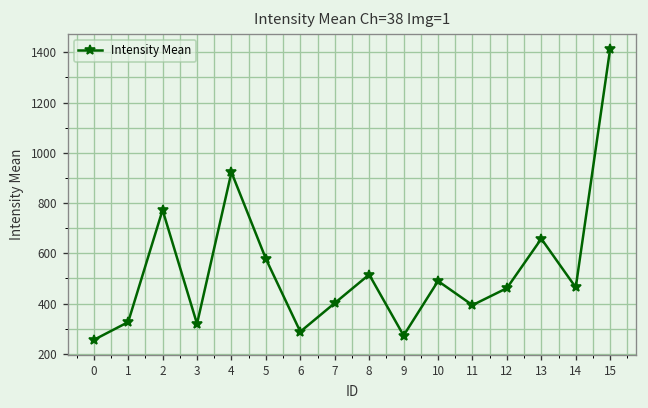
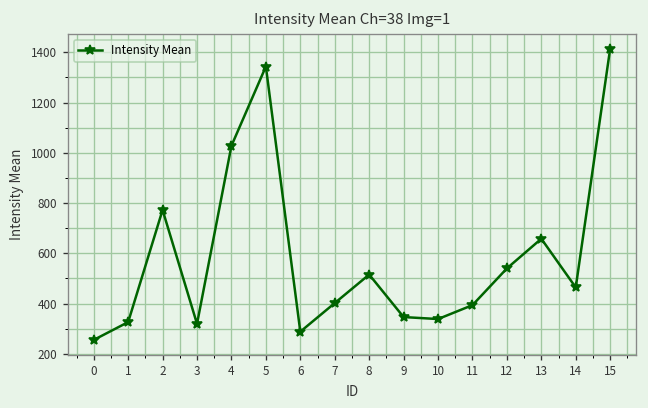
  {
    "0": 250,
    "1": 330,
    "2": 770,
    "3": 320,
-   "4": 920,
-   "5": 580,
+   "4": 1030,
+   "5": 1340,
    "6": 290,
    "7": 400,
    "8": 520,
-   "9": 270,
-   "10": 490,
+   "9": 350,
+   "10": 340,
    "11": 390,
-   "12": 460,
+   "12": 540,
    "13": 660,
    "14": 460,
    "15": 1410
  }
